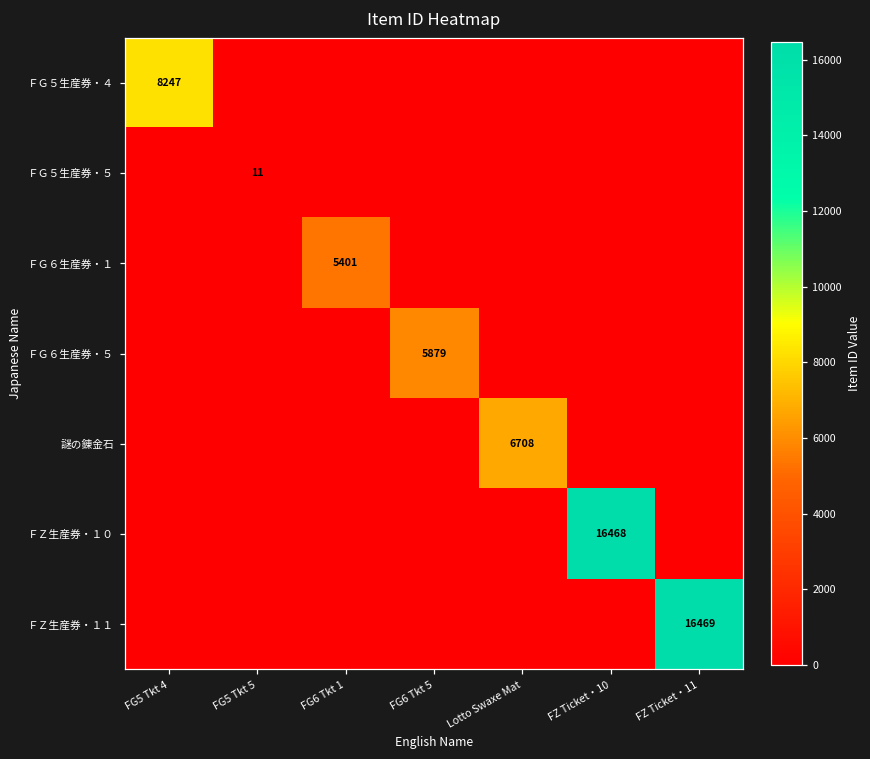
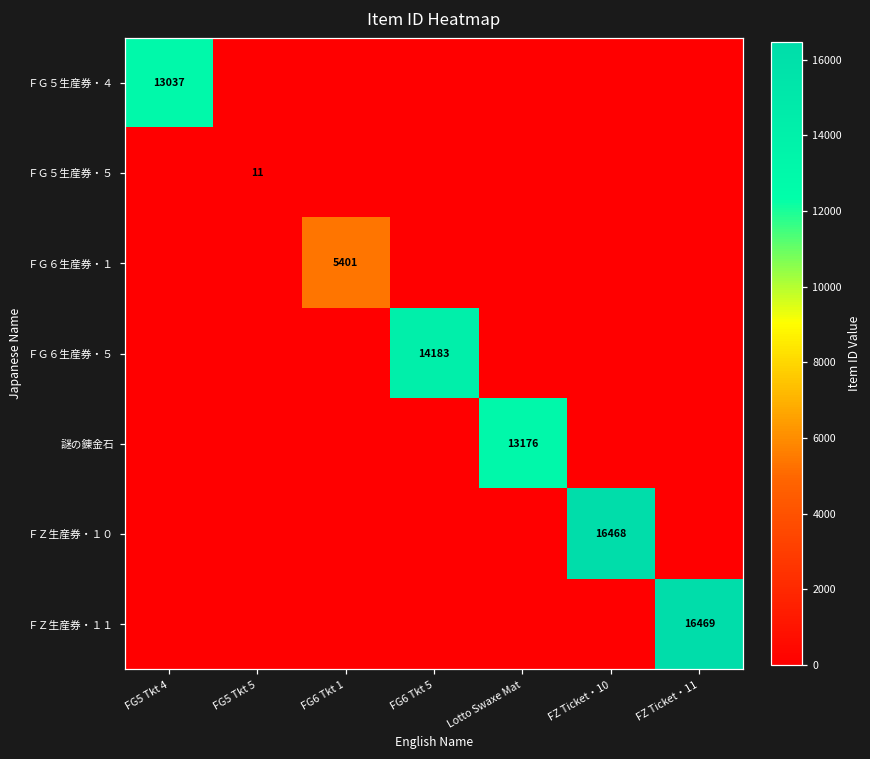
  {
    "ＦＧ５生産券・４": {
-     "FG5 Tkt 4": 8247
+     "FG5 Tkt 4": 13037
    },
    "ＦＧ５生産券・５": {
      "FG5 Tkt 5": 11
    },
    "ＦＧ６生産券・１": {
      "FG6 Tkt 1": 5401
    },
    "ＦＧ６生産券・５": {
-     "FG6 Tkt 5": 5879
+     "FG6 Tkt 5": 14183
    },
    "謎の錬金石": {
-     "Lotto Swaxe Mat": 6708
+     "Lotto Swaxe Mat": 13176
    },
    "ＦＺ生産券・１０": {
      "FZ Ticket・10": 16468
    },
    "ＦＺ生産券・１１": {
      "FZ Ticket・11": 16469
    }
  }
